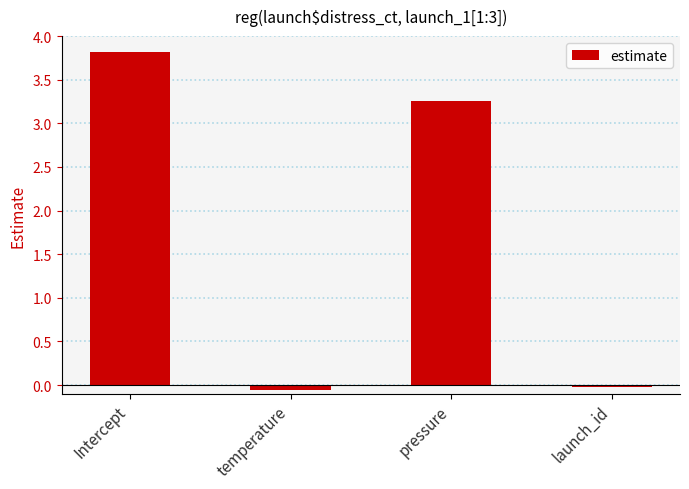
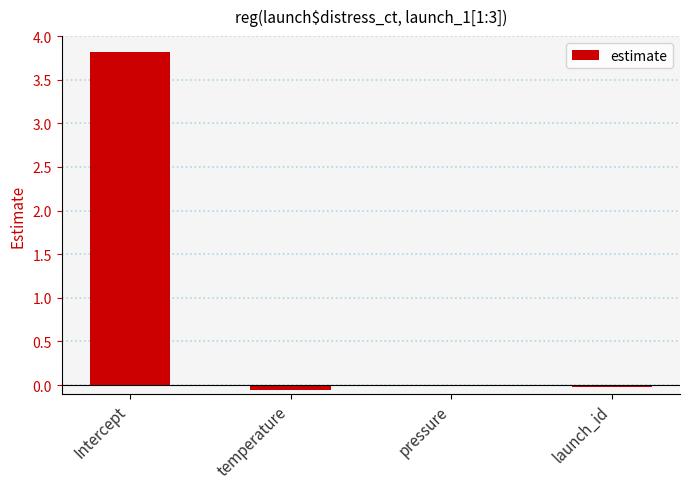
  {
    "Intercept": 3.8,
    "temperature": -0.1,
-   "pressure": 3.3
+   "pressure": 0.0
  }
